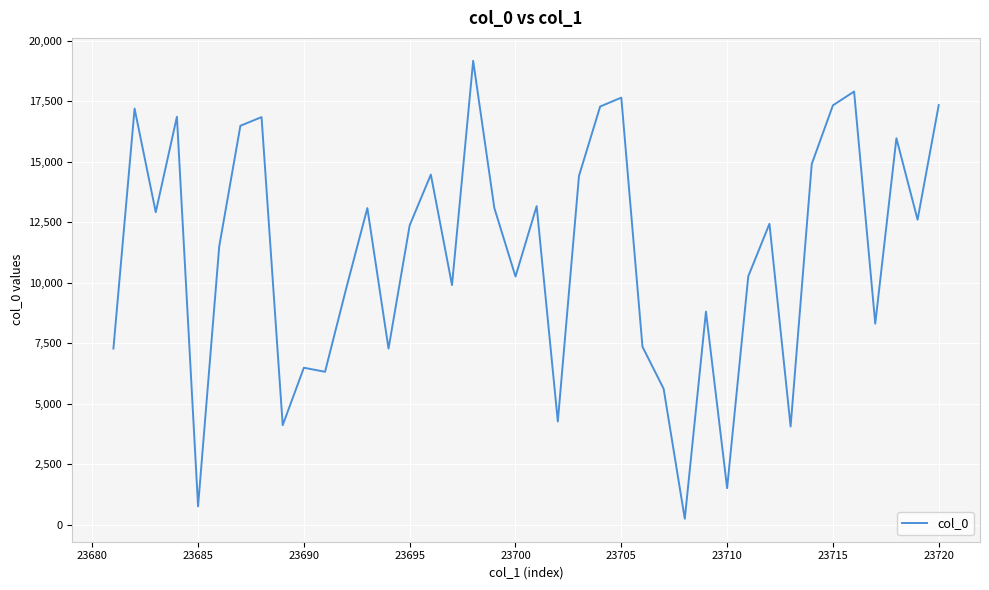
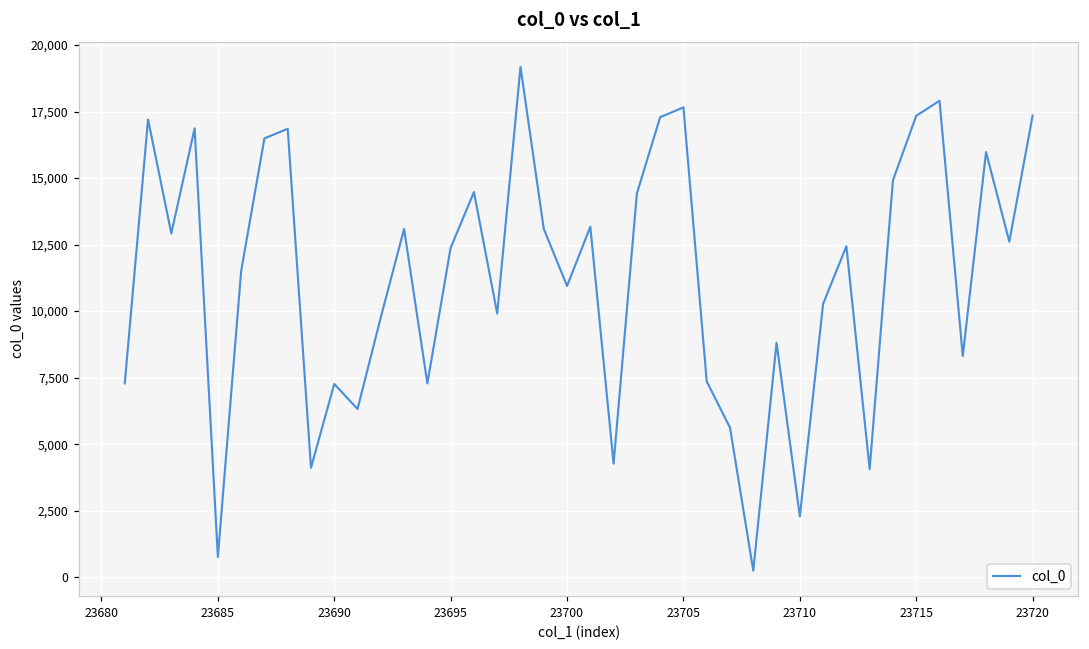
  {
    "23685": "800",
-   "23690": "6,500",
+   "23690": "7,300",
    "23695": "12,400",
-   "23700": "10,300",
+   "23700": "10,900",
    "23705": "17,700",
-   "23710": "1,500",
+   "23710": "2,300",
    "23715": "17,300",
    "23720": "17,300"
  }
